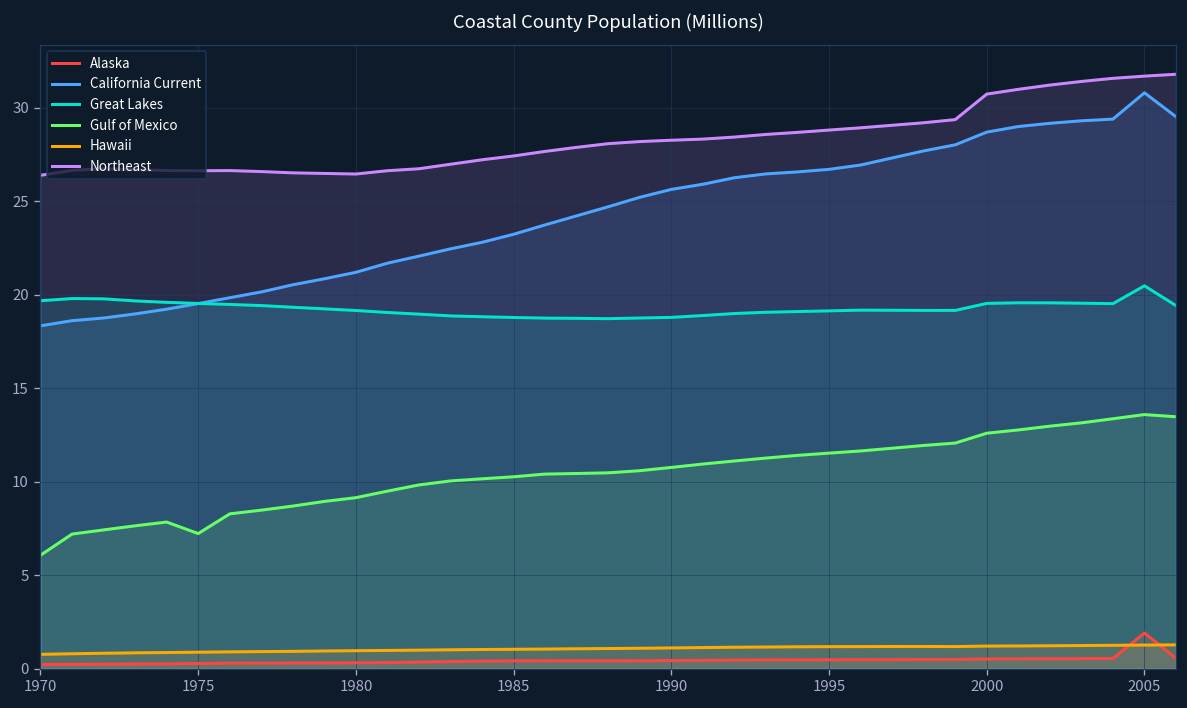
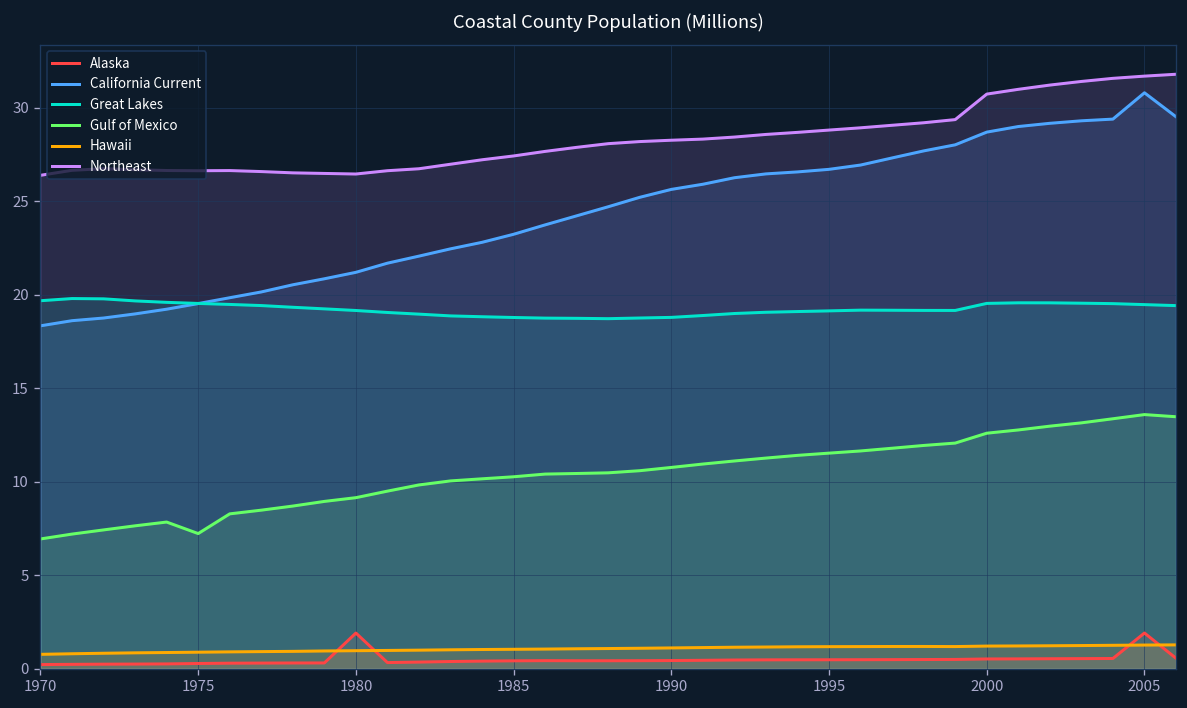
  {
    "Alaska": {
      "1970": 0.2,
      "1975": 0.3,
-     "1980": 0.3,
+     "1980": 1.9,
      "1985": 0.4,
      "1990": 0.4,
      "1995": 0.5,
      "2000": 0.5,
      "2005": 1.9
    },
    "California Current": {
      "1970": 18.3,
      "1980": 21.2,
      "1985": 23.2,
      "1990": 25.6,
      "1995": 26.7,
      "2000": 28.7,
      "2005": 30.8
    },
    "Great Lakes": {
      "1970": 19.7,
      "1980": 19.2,
      "1985": 18.8,
      "1990": 18.8,
      "1995": 19.1,
      "2000": 19.5,
-     "2005": 20.5
+     "2005": 19.5
    },
    "Gulf of Mexico": {
-     "1970": 6.1,
+     "1970": 6.9,
      "1975": 7.2,
      "1980": 9.1,
      "1985": 10.3,
      "1990": 10.8,
      "1995": 11.5,
      "2000": 12.6,
      "2005": 13.6
    },
    "Hawaii": {
      "1970": 0.8,
      "1975": 0.9,
      "1980": 1.0,
      "1985": 1.0,
      "1990": 1.1,
      "1995": 1.2,
      "2000": 1.2,
      "2005": 1.3
    },
    "Northeast": {
      "1970": 26.4,
      "1975": 26.6,
      "1980": 26.5,
      "1985": 27.4,
      "1990": 28.3,
      "1995": 28.8,
      "2000": 30.7,
      "2005": 31.7
    }
  }
